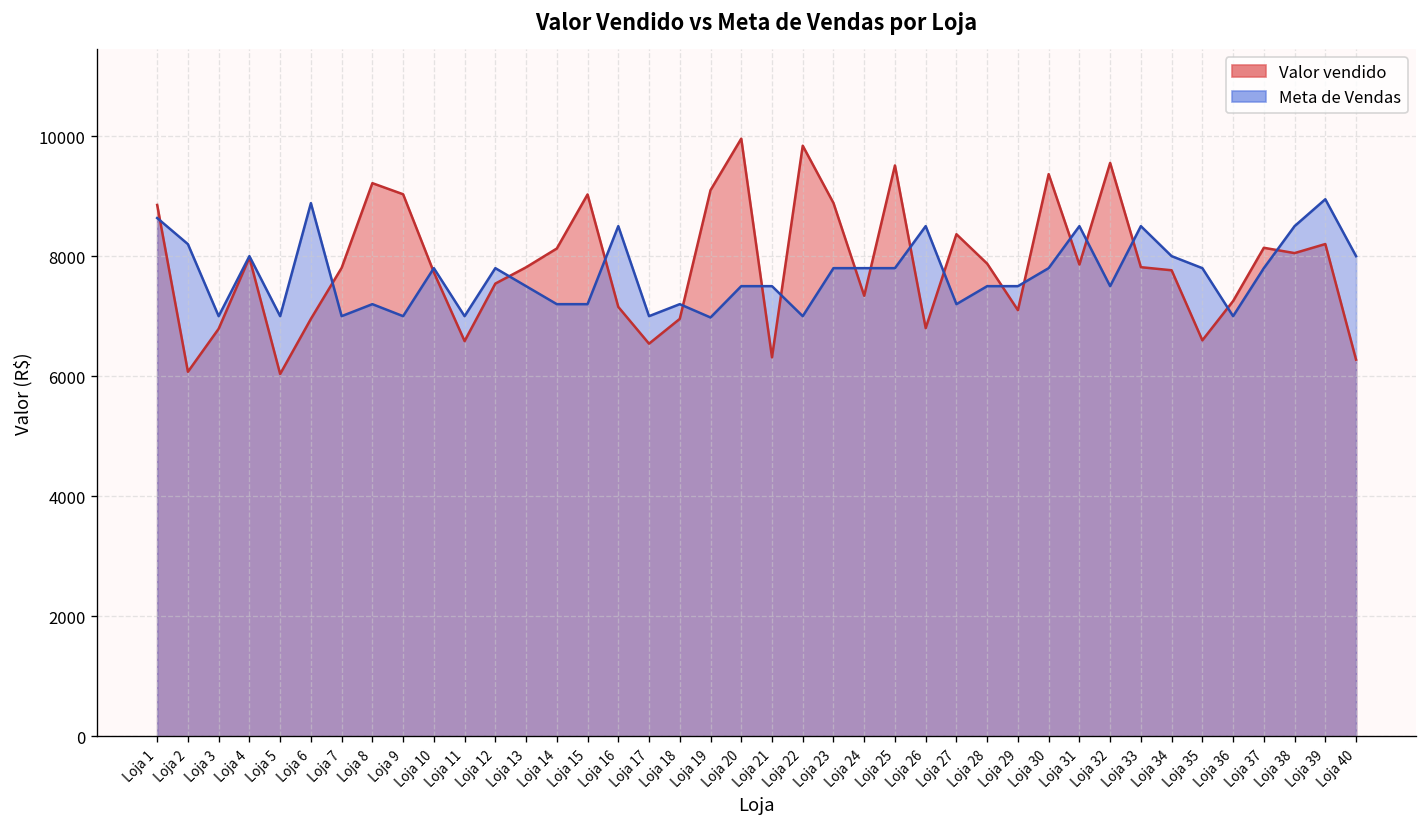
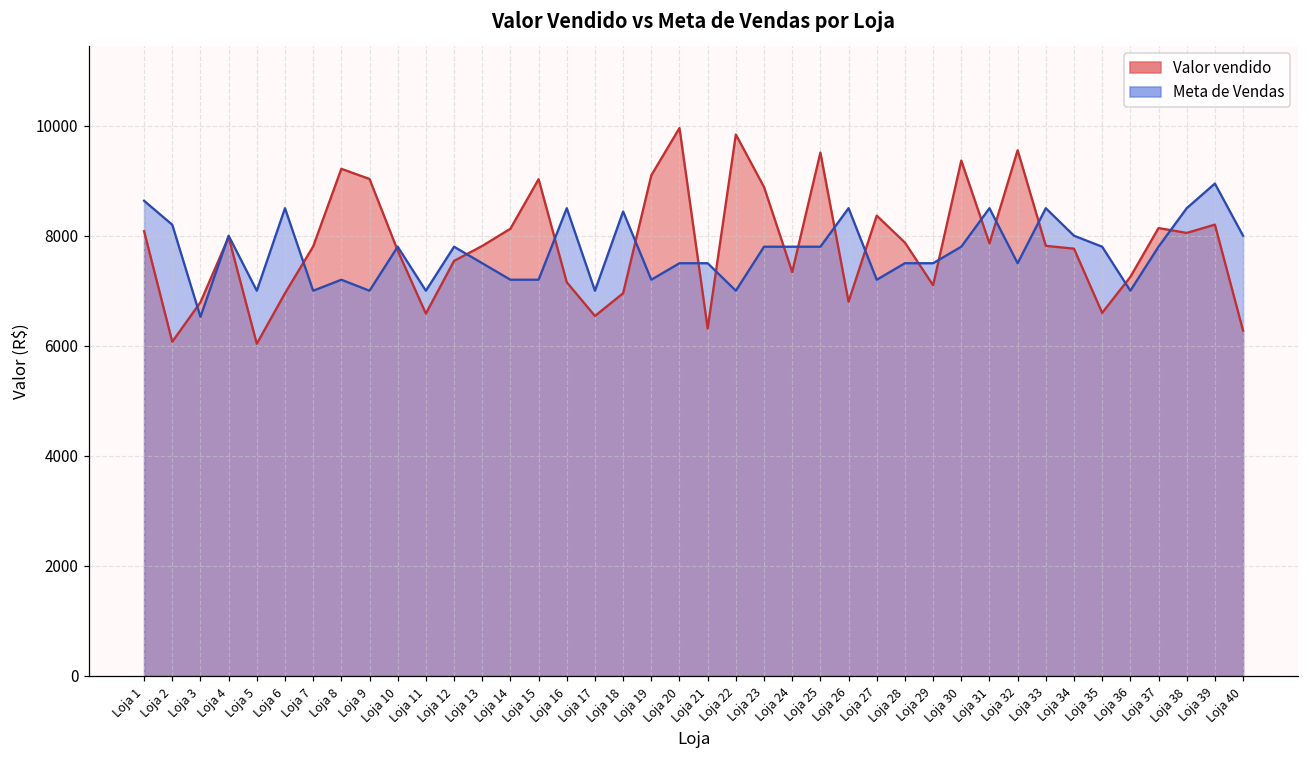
  {
    "Valor vendido": {
-     "Loja 1": 8900,
+     "Loja 1": 8100,
      "Loja 2": 6100,
      "Loja 3": 6800,
      "Loja 5": 6000,
      "Loja 6": 7000,
      "Loja 7": 7800,
      "Loja 8": 9200,
      "Loja 9": 9000,
      "Loja 10": 7700,
      "Loja 11": 6600,
      "Loja 12": 7500,
      "Loja 13": 7800,
      "Loja 14": 8100,
      "Loja 15": 9000,
      "Loja 16": 7200,
      "Loja 17": 6500,
      "Loja 18": 7000,
      "Loja 19": 9100,
      "Loja 20": 10000,
      "Loja 21": 6300,
      "Loja 22": 9800,
      "Loja 23": 8900,
      "Loja 24": 7300,
      "Loja 25": 9500,
      "Loja 26": 6800,
      "Loja 27": 8400,
      "Loja 28": 7900,
      "Loja 29": 7100,
      "Loja 30": 9400,
      "Loja 31": 7900,
      "Loja 32": 9600,
      "Loja 33": 7800,
      "Loja 34": 7800,
      "Loja 35": 6600,
      "Loja 36": 7300,
      "Loja 37": 8100,
      "Loja 38": 8100,
      "Loja 39": 8200,
      "Loja 40": 6300
    },
    "Meta de Vendas": {
      "Loja 1": 8600,
      "Loja 2": 8200,
-     "Loja 3": 7000,
+     "Loja 3": 6500,
      "Loja 5": 7000,
-     "Loja 6": 8900,
+     "Loja 6": 8500,
      "Loja 7": 7000,
      "Loja 8": 7200,
      "Loja 9": 7000,
      "Loja 10": 7800,
      "Loja 11": 7000,
      "Loja 12": 7800,
      "Loja 13": 7500,
      "Loja 14": 7200,
      "Loja 15": 7200,
      "Loja 16": 8500,
      "Loja 17": 7000,
-     "Loja 18": 7200,
-     "Loja 19": 7000,
+     "Loja 18": 8400,
+     "Loja 19": 7200,
      "Loja 20": 7500,
      "Loja 21": 7500,
      "Loja 22": 7000,
      "Loja 23": 7800,
      "Loja 24": 7800,
      "Loja 25": 7800,
      "Loja 26": 8500,
      "Loja 27": 7200,
      "Loja 28": 7500,
      "Loja 29": 7500,
      "Loja 30": 7800,
      "Loja 31": 8500,
      "Loja 32": 7500,
      "Loja 33": 8500,
      "Loja 34": 8000,
      "Loja 35": 7800,
      "Loja 36": 7000,
      "Loja 37": 7800,
      "Loja 38": 8500,
      "Loja 39": 8900,
      "Loja 40": 8000
    }
  }
